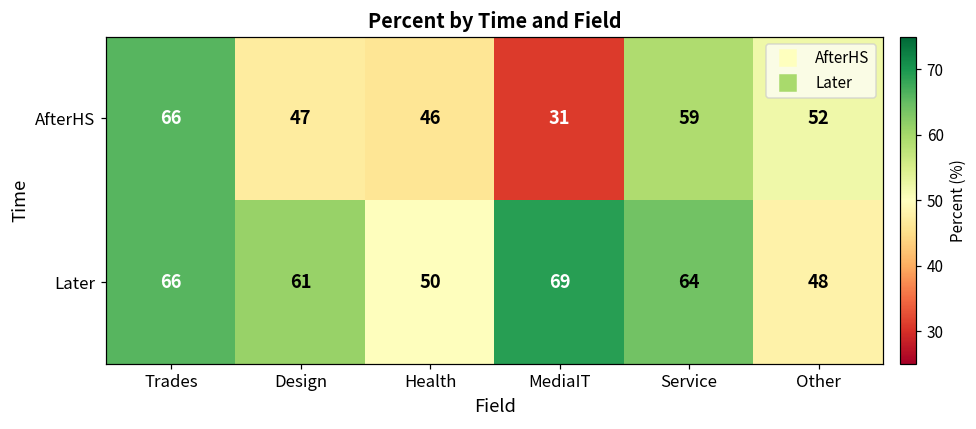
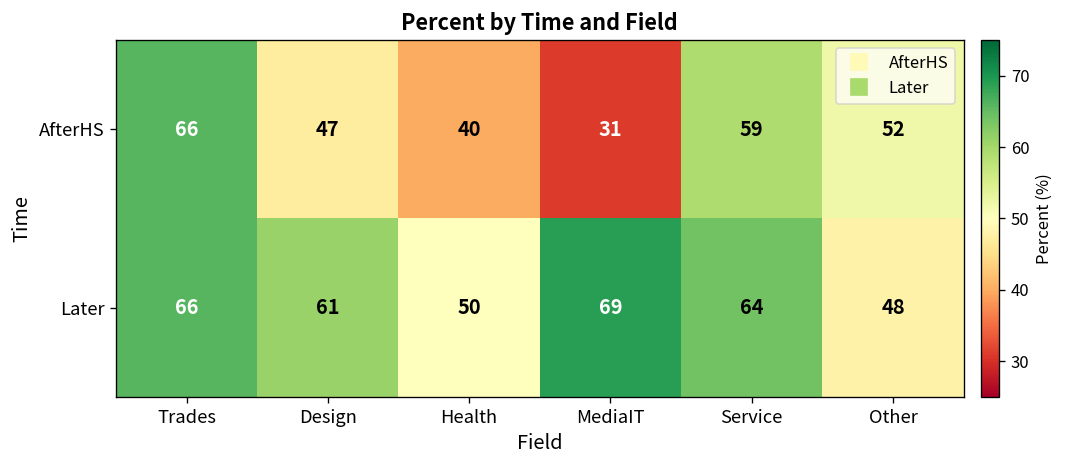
  {
    "AfterHS": {
      "Trades": 66,
      "Design": 47,
-     "Health": 46,
+     "Health": 40,
      "MediaIT": 31,
      "Service": 59,
      "Other": 52
    },
    "Later": {
      "Trades": 66,
      "Design": 61,
      "Health": 50,
      "MediaIT": 69,
      "Service": 64,
      "Other": 48
    }
  }
